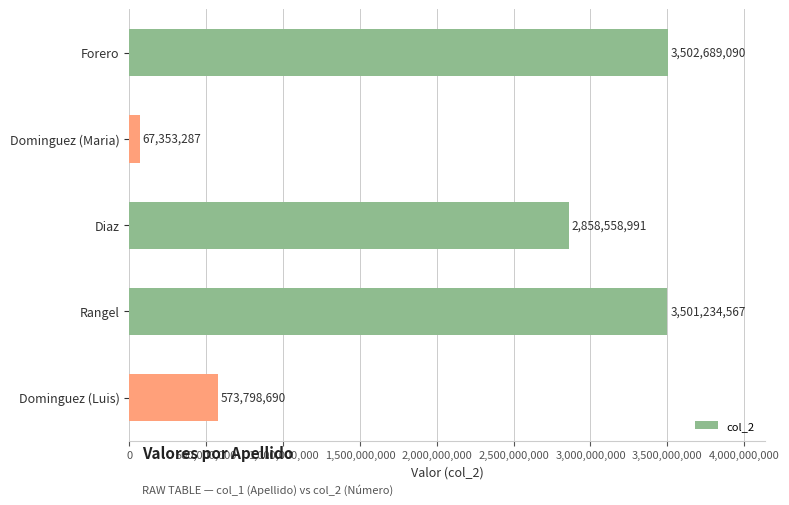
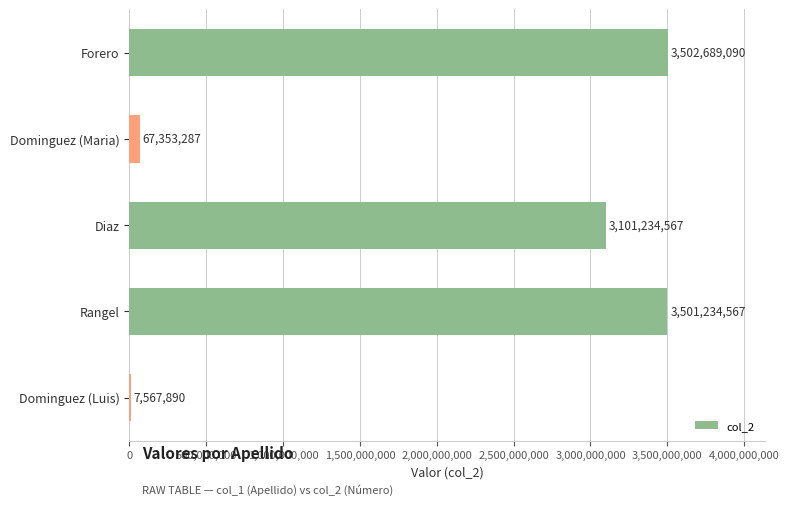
  {
    "Forero": "3,502,689,090",
    "Dominguez (Maria)": "67,353,287",
-   "Diaz": "2,858,558,991",
+   "Diaz": "3,101,234,567",
    "Rangel": "3,501,234,567",
-   "Dominguez (Luis)": "573,798,690"
+   "Dominguez (Luis)": "7,567,890"
  }
